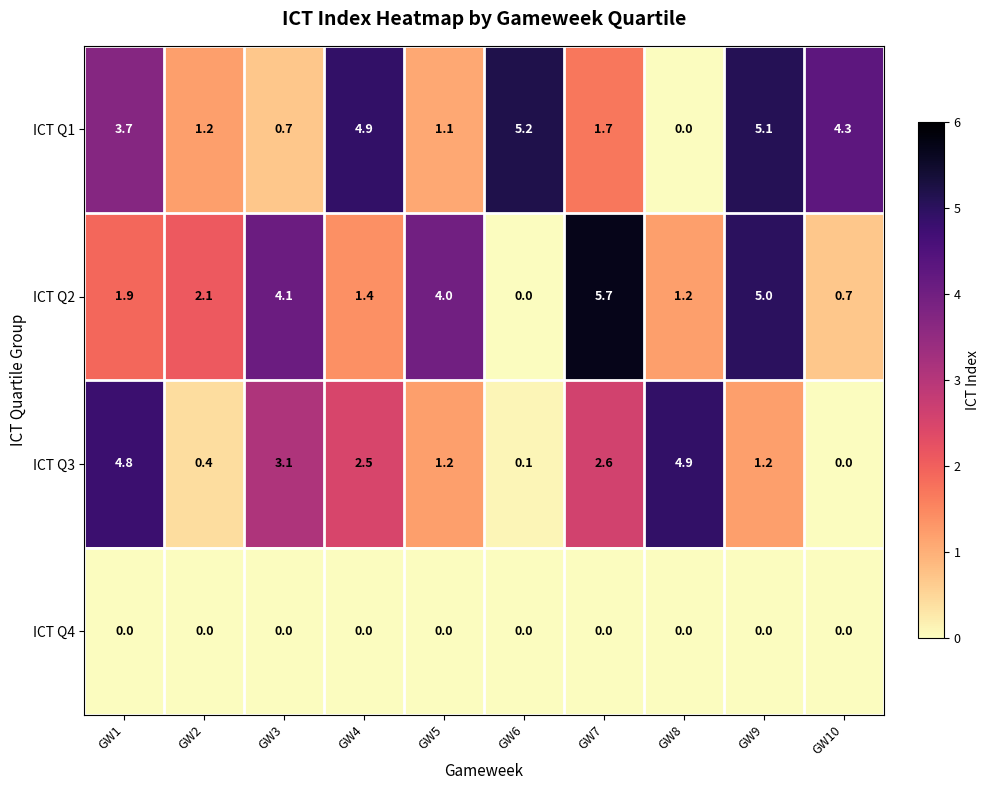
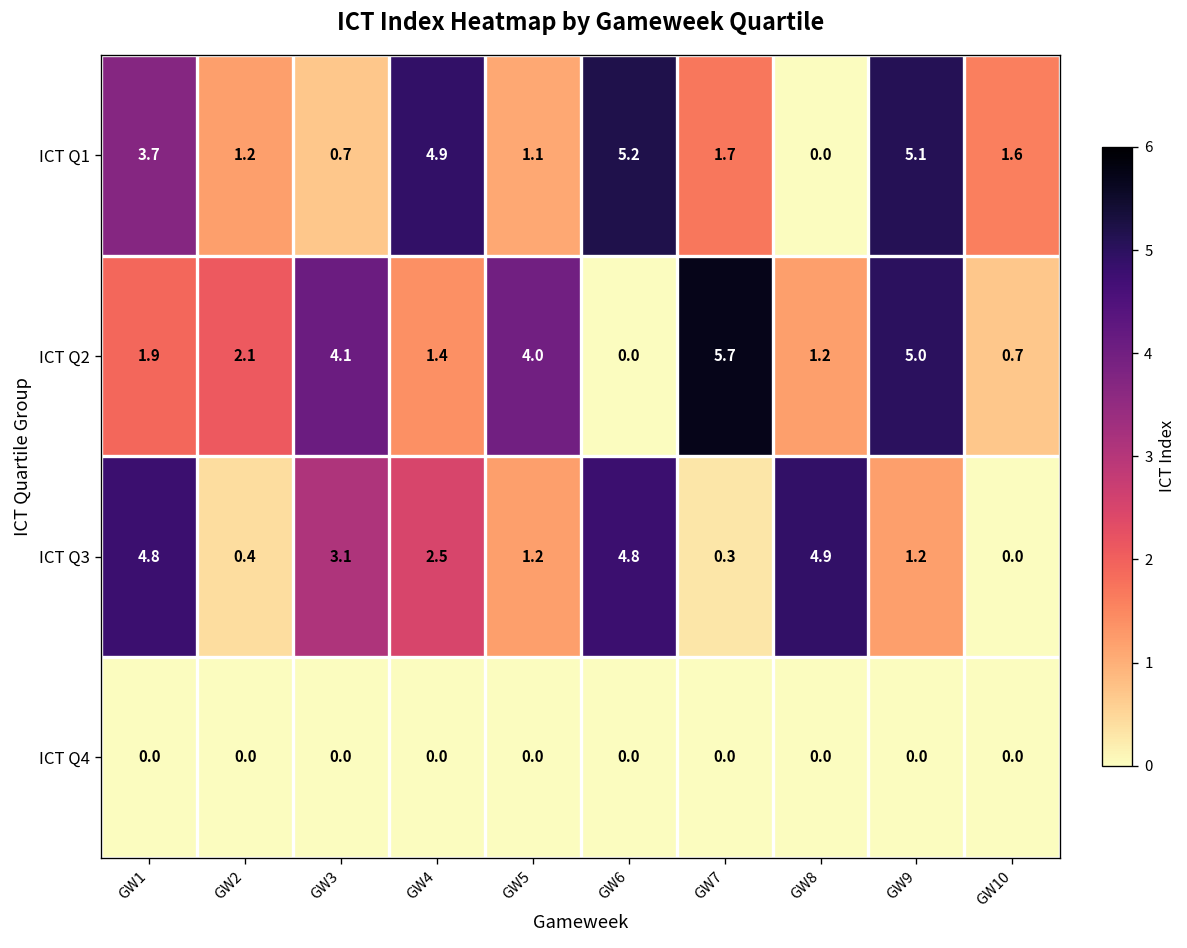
  {
    "ICT Q1": {
      "GW1": 3.7,
      "GW2": 1.2,
      "GW3": 0.7,
      "GW4": 4.9,
      "GW5": 1.1,
      "GW6": 5.2,
      "GW7": 1.7,
      "GW8": 0.0,
      "GW9": 5.1,
-     "GW10": 4.3
+     "GW10": 1.6
    },
    "ICT Q2": {
      "GW1": 1.9,
      "GW2": 2.1,
      "GW3": 4.1,
      "GW4": 1.4,
      "GW5": 4.0,
      "GW6": 0.0,
      "GW7": 5.7,
      "GW8": 1.2,
      "GW9": 5.0,
      "GW10": 0.7
    },
    "ICT Q3": {
      "GW1": 4.8,
      "GW2": 0.4,
      "GW3": 3.1,
      "GW4": 2.5,
      "GW5": 1.2,
-     "GW6": 0.1,
-     "GW7": 2.6,
+     "GW6": 4.8,
+     "GW7": 0.3,
      "GW8": 4.9,
      "GW9": 1.2,
      "GW10": 0.0
    },
    "ICT Q4": {
      "GW1": 0.0,
      "GW2": 0.0,
      "GW3": 0.0,
      "GW4": 0.0,
      "GW5": 0.0,
      "GW6": 0.0,
      "GW7": 0.0,
      "GW8": 0.0,
      "GW9": 0.0,
      "GW10": 0.0
    }
  }
